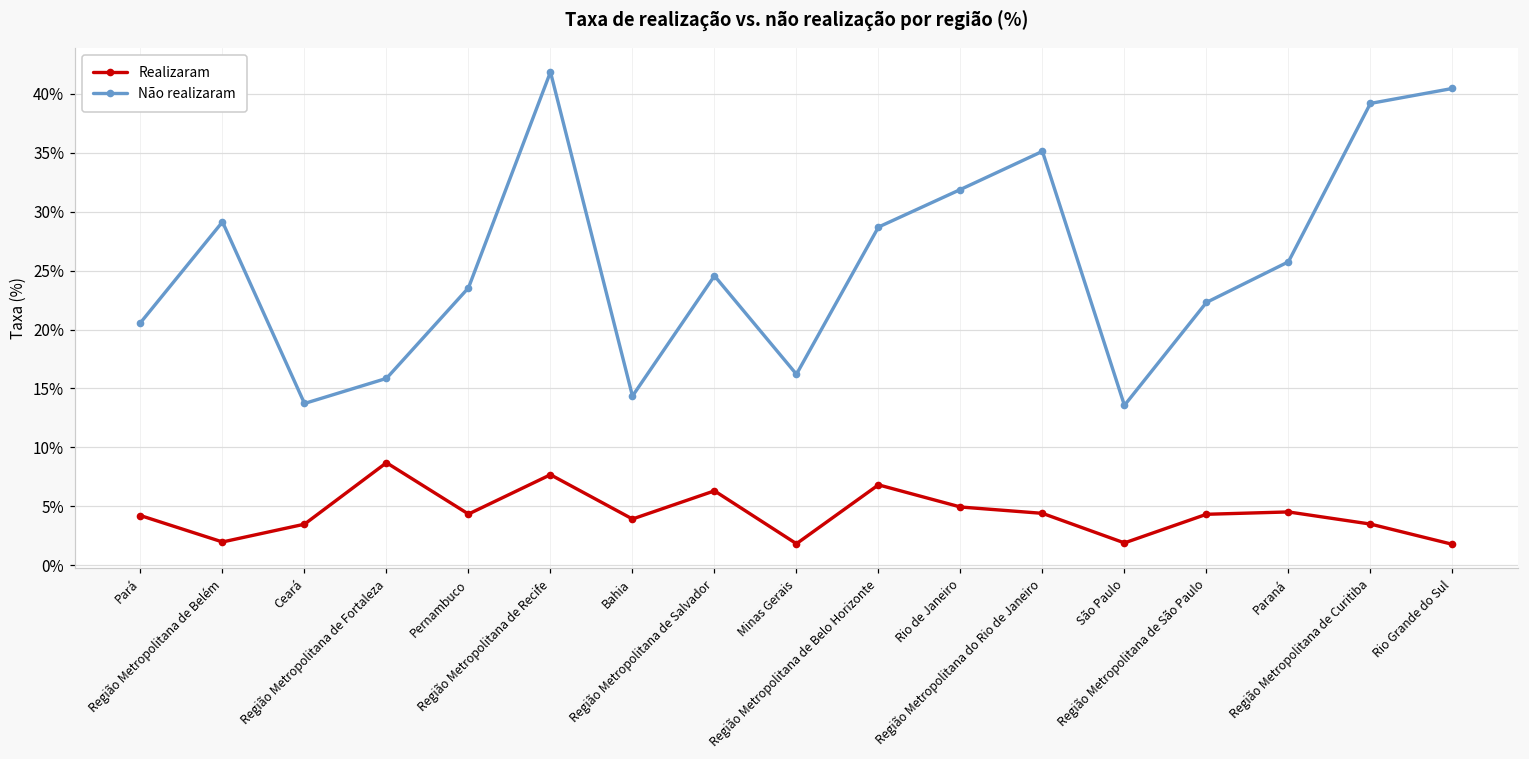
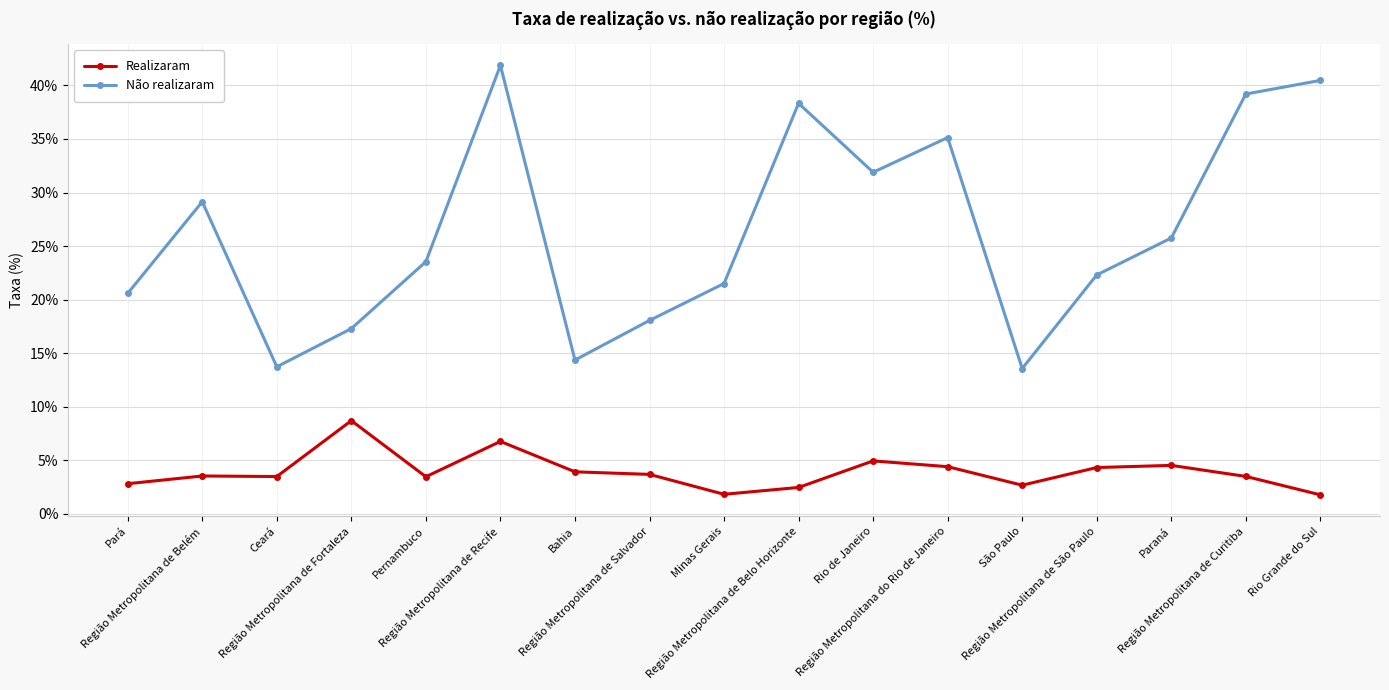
  {
    "Realizaram": {
-     "Pará": "4.2%",
-     "Região Metropolitana de Belém": "2.0%",
+     "Pará": "2.8%",
+     "Região Metropolitana de Belém": "3.5%",
      "Ceará": "3.5%",
      "Região Metropolitana de Fortaleza": "8.7%",
-     "Pernambuco": "4.3%",
-     "Região Metropolitana de Recife": "7.7%",
+     "Pernambuco": "3.5%",
+     "Região Metropolitana de Recife": "6.8%",
      "Bahia": "3.9%",
-     "Região Metropolitana de Salvador": "6.3%",
+     "Região Metropolitana de Salvador": "3.7%",
      "Minas Gerais": "1.8%",
-     "Região Metropolitana de Belo Horizonte": "6.8%",
+     "Região Metropolitana de Belo Horizonte": "2.5%",
      "Rio de Janeiro": "4.9%",
      "Região Metropolitana do Rio de Janeiro": "4.4%",
-     "São Paulo": "1.9%",
+     "São Paulo": "2.7%",
      "Região Metropolitana de São Paulo": "4.3%",
      "Paraná": "4.5%",
      "Região Metropolitana de Curitiba": "3.5%",
      "Rio Grande do Sul": "1.8%"
    },
    "Não realizaram": {
      "Pará": "20.6%",
      "Região Metropolitana de Belém": "29.1%",
      "Ceará": "13.7%",
-     "Região Metropolitana de Fortaleza": "15.9%",
+     "Região Metropolitana de Fortaleza": "17.3%",
      "Pernambuco": "23.5%",
      "Região Metropolitana de Recife": "41.9%",
      "Bahia": "14.4%",
-     "Região Metropolitana de Salvador": "24.6%",
-     "Minas Gerais": "16.2%",
-     "Região Metropolitana de Belo Horizonte": "28.7%",
+     "Região Metropolitana de Salvador": "18.1%",
+     "Minas Gerais": "21.5%",
+     "Região Metropolitana de Belo Horizonte": "38.3%",
      "Rio de Janeiro": "31.9%",
      "Região Metropolitana do Rio de Janeiro": "35.1%",
      "São Paulo": "13.6%",
      "Região Metropolitana de São Paulo": "22.3%",
      "Paraná": "25.8%",
      "Região Metropolitana de Curitiba": "39.2%",
      "Rio Grande do Sul": "40.5%"
    }
  }
